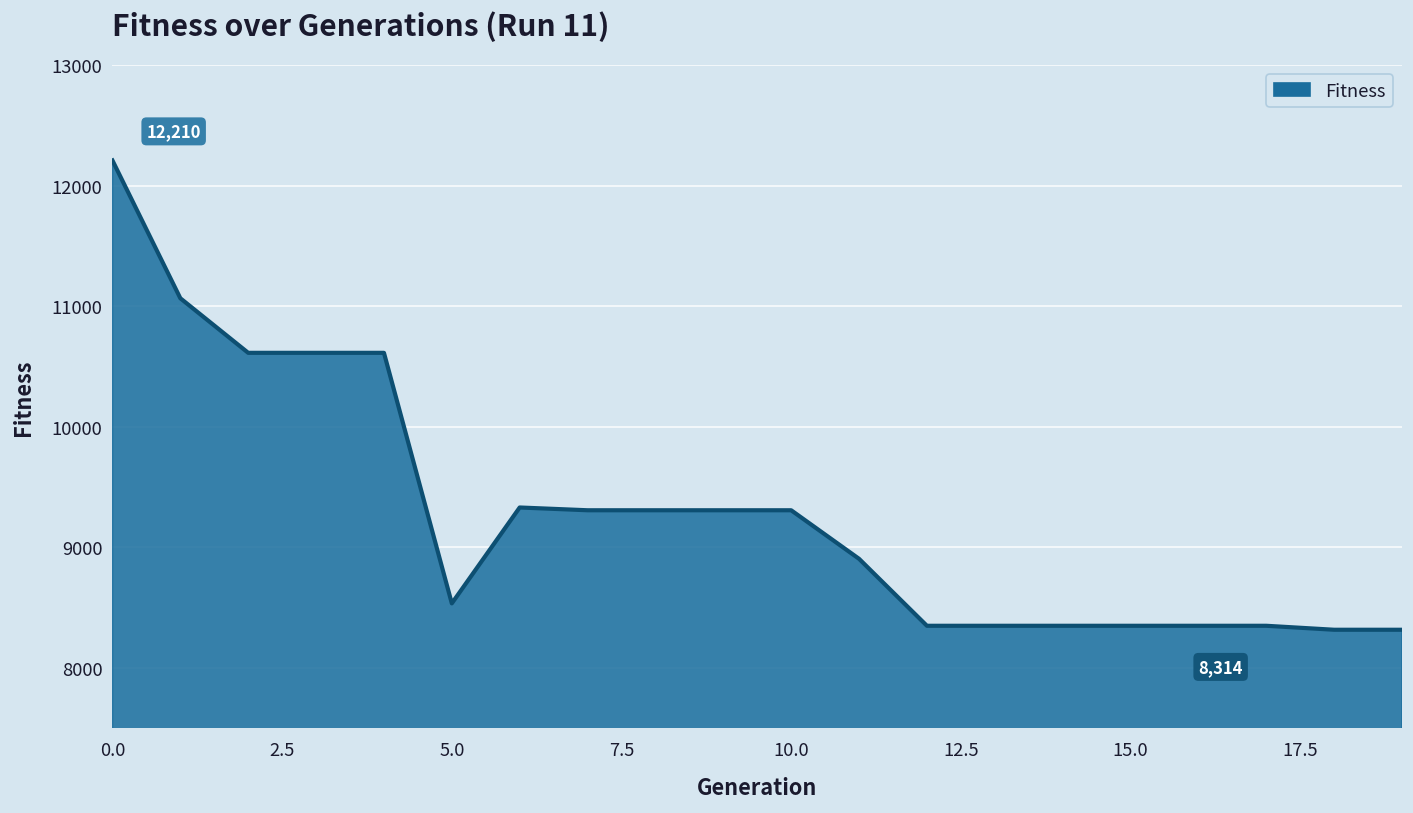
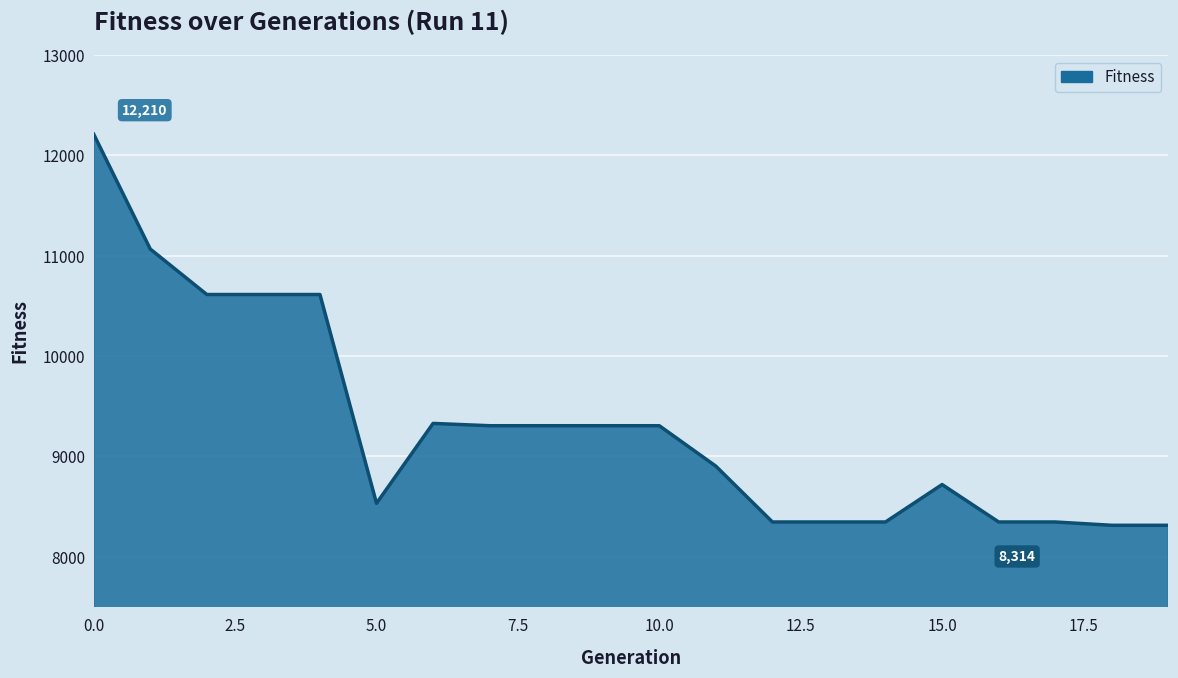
  {
    "0.0": 12210,
    "5.0": 8530,
    "10.0": 9310,
-   "15.0": 8350
+   "15.0": 8720
  }
